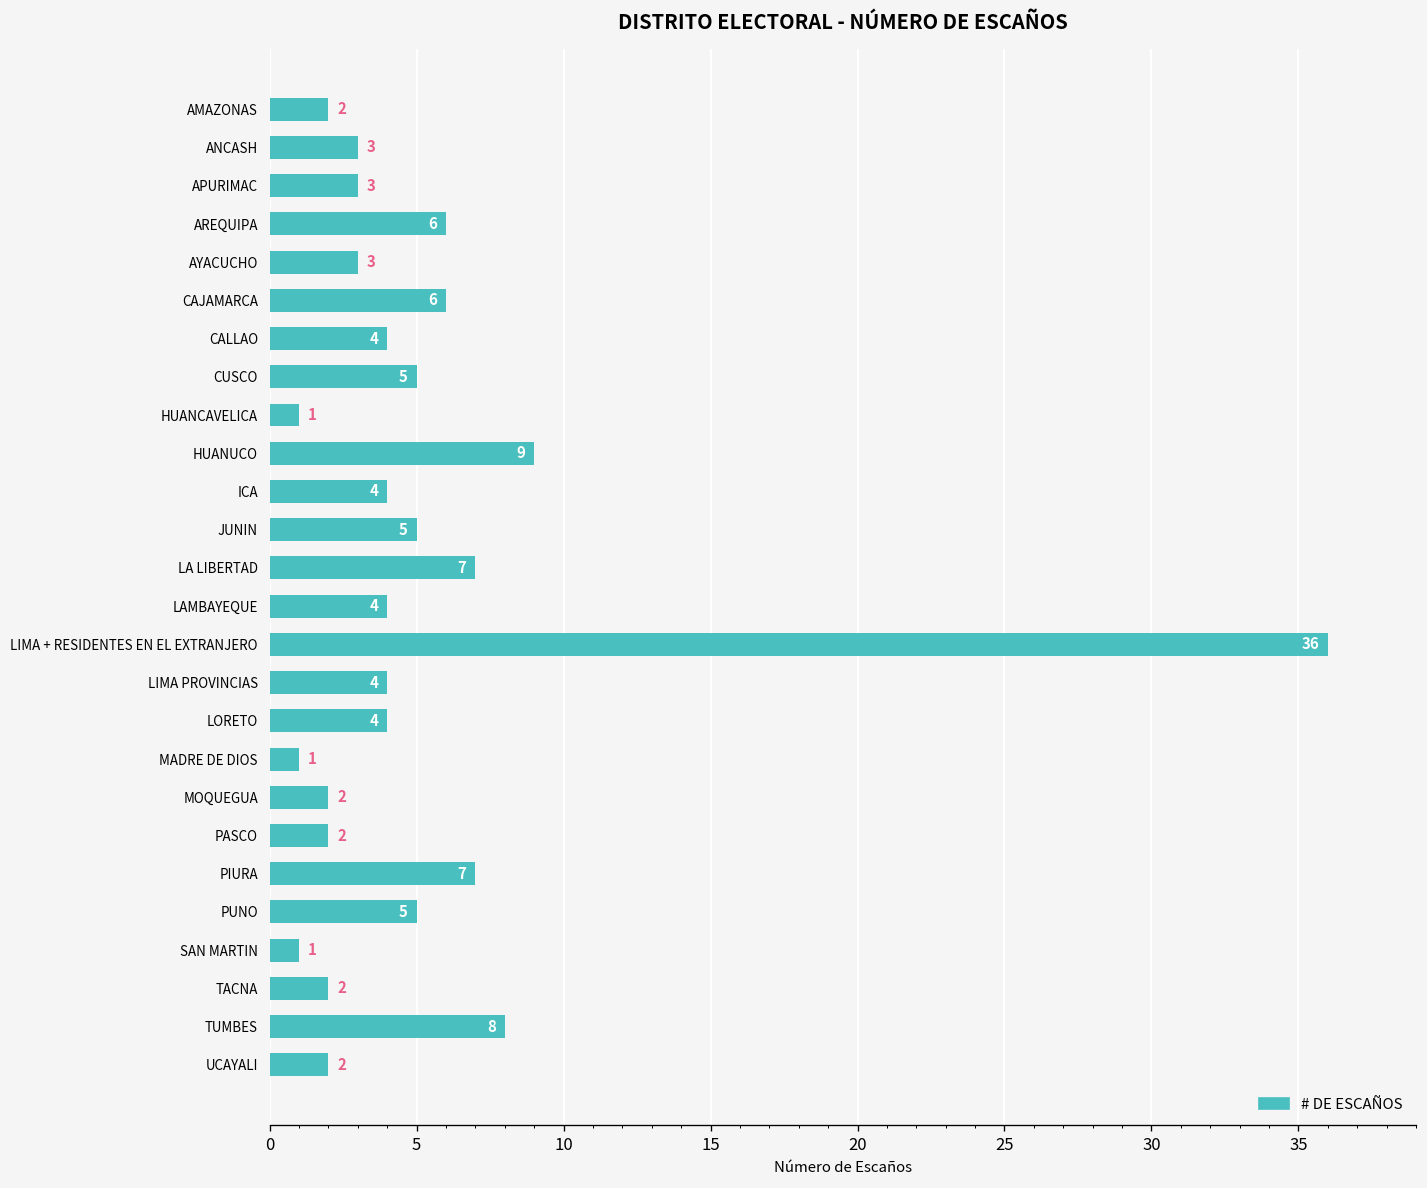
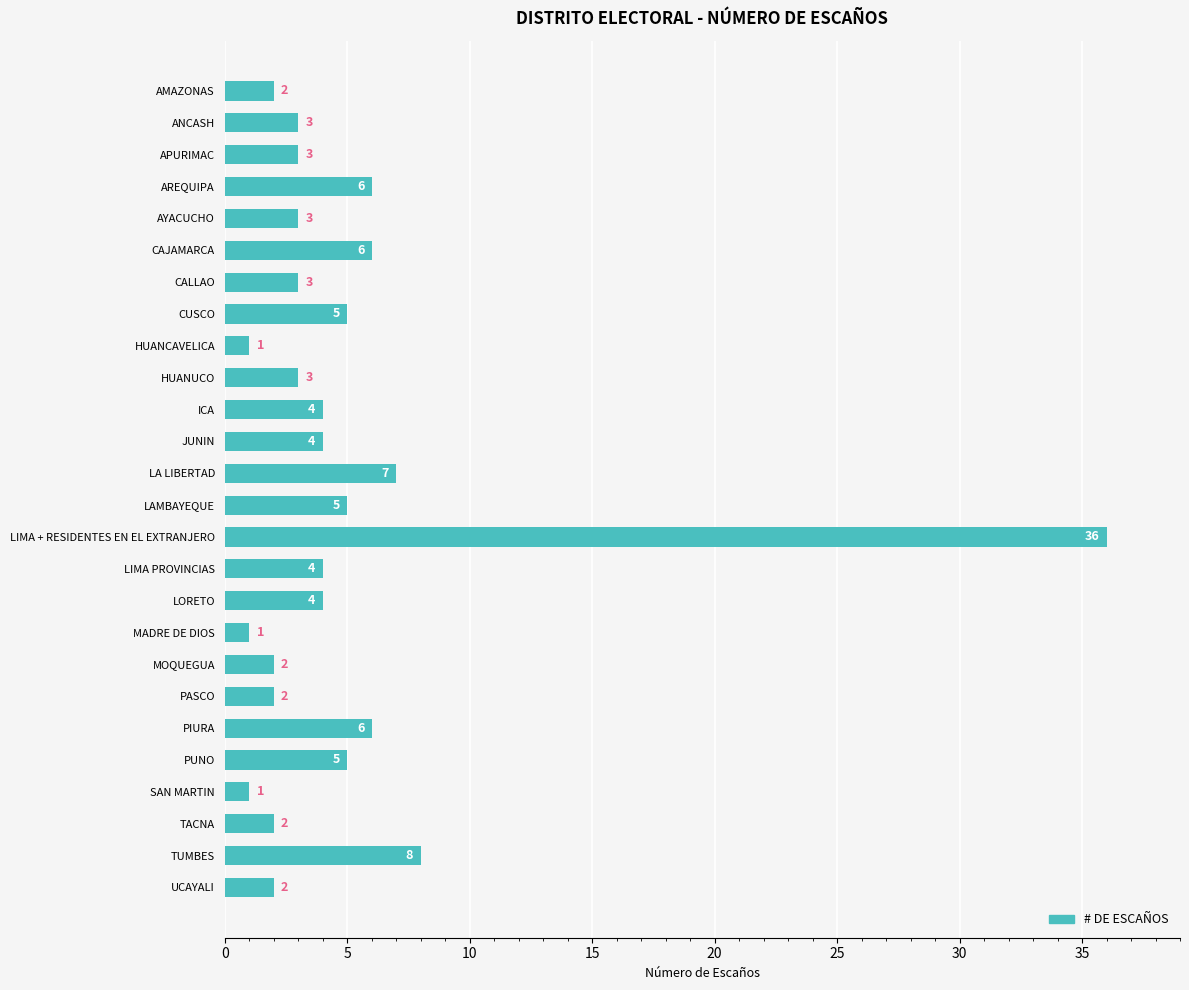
  {
    "AMAZONAS": 2,
    "ANCASH": 3,
    "APURIMAC": 3,
    "AREQUIPA": 6,
    "AYACUCHO": 3,
    "CAJAMARCA": 6,
-   "CALLAO": 4,
+   "CALLAO": 3,
    "CUSCO": 5,
    "HUANCAVELICA": 1,
-   "HUANUCO": 9,
+   "HUANUCO": 3,
    "ICA": 4,
-   "JUNIN": 5,
+   "JUNIN": 4,
    "LA LIBERTAD": 7,
-   "LAMBAYEQUE": 4,
+   "LAMBAYEQUE": 5,
    "LIMA + RESIDENTES EN EL EXTRANJERO": 36,
    "LIMA PROVINCIAS": 4,
    "LORETO": 4,
    "MADRE DE DIOS": 1,
    "MOQUEGUA": 2,
    "PASCO": 2,
-   "PIURA": 7,
+   "PIURA": 6,
    "PUNO": 5,
    "SAN MARTIN": 1,
    "TACNA": 2,
    "TUMBES": 8,
    "UCAYALI": 2
  }
